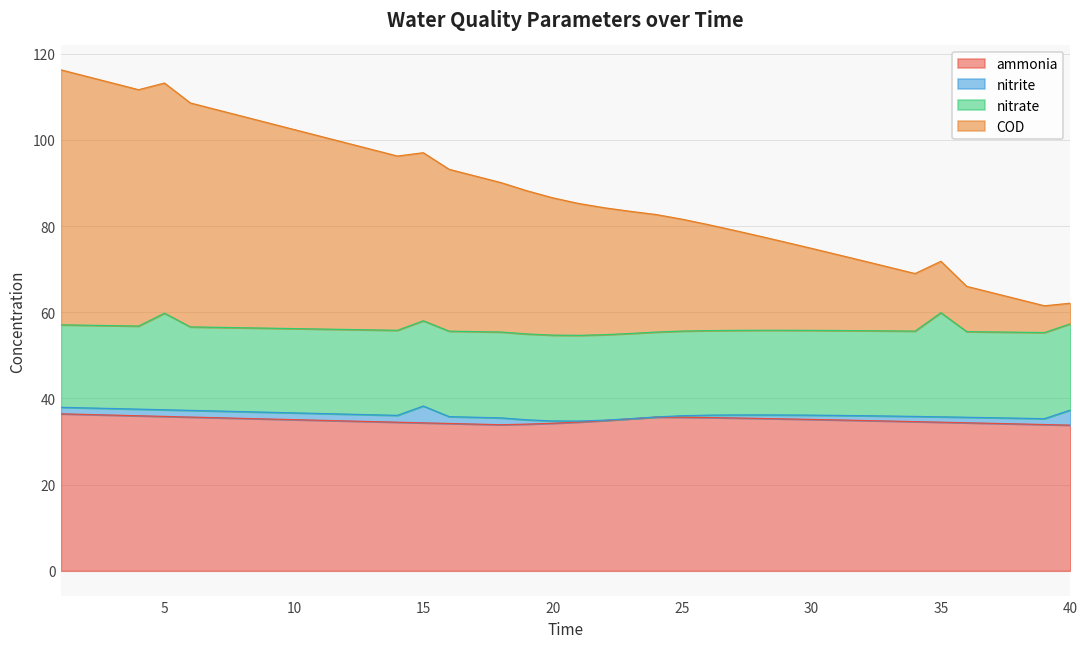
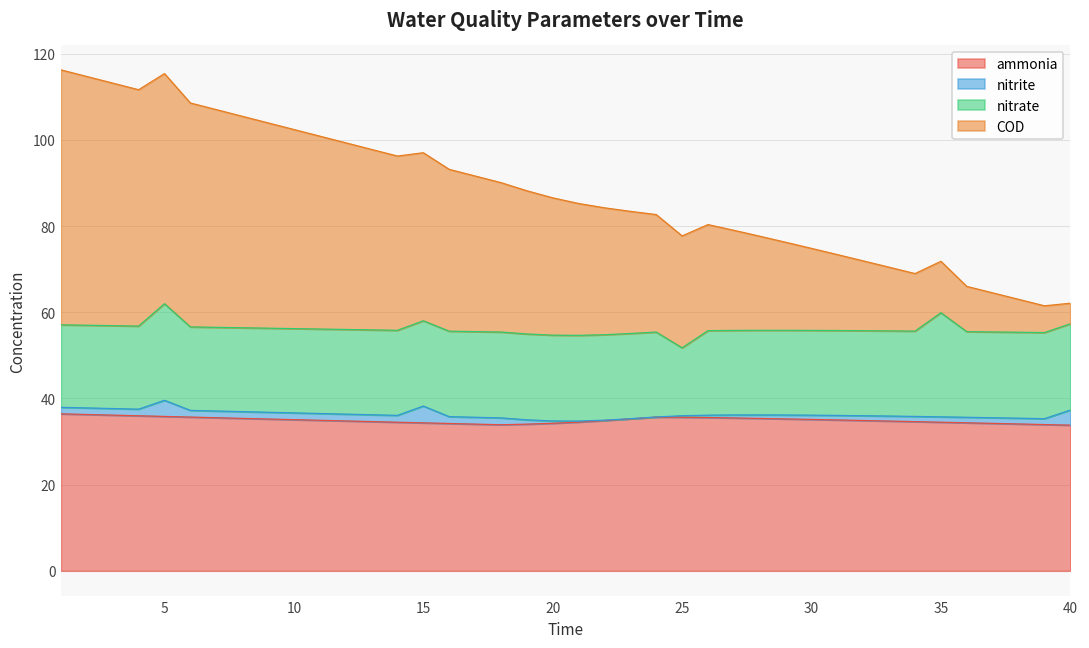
  {
    "nitrite": {
-     "5": 2,
+     "5": 4,
      "10": 2,
      "15": 4,
      "30": 1,
      "35": 1,
      "40": 3
    },
    "nitrate": {
      "5": 22,
      "10": 20,
      "15": 20,
      "20": 20,
-     "25": 20,
+     "25": 16,
      "30": 20,
      "35": 24,
      "40": 20
    }
  }
